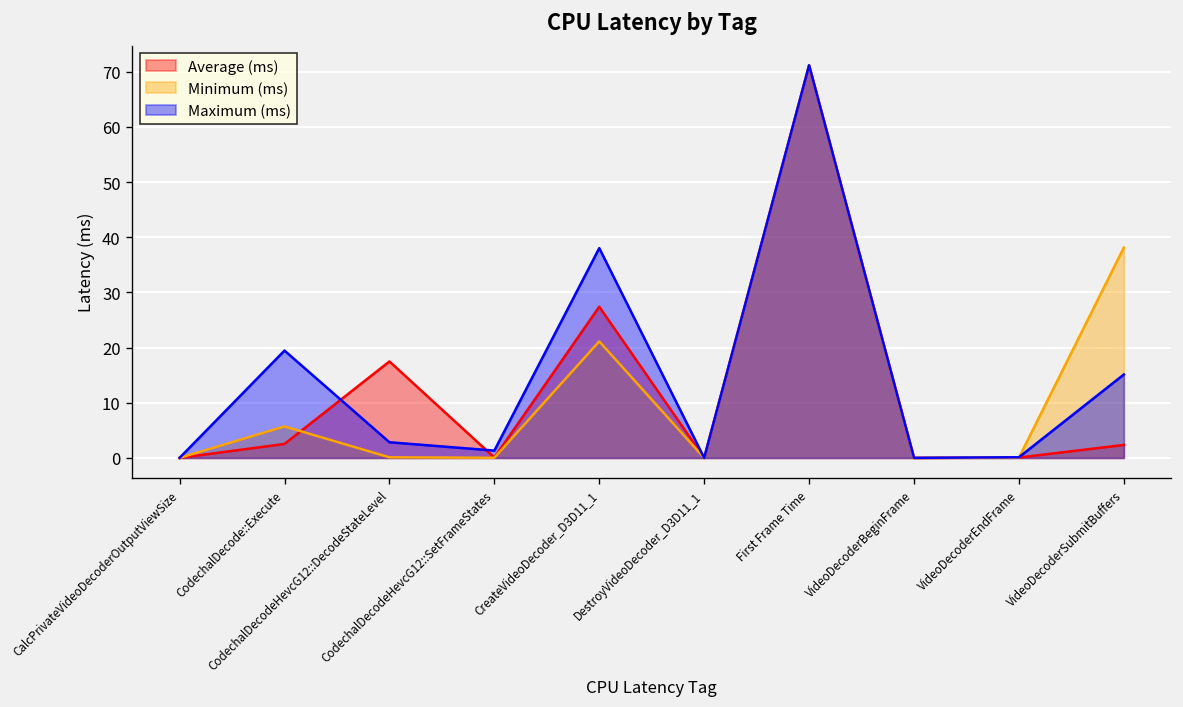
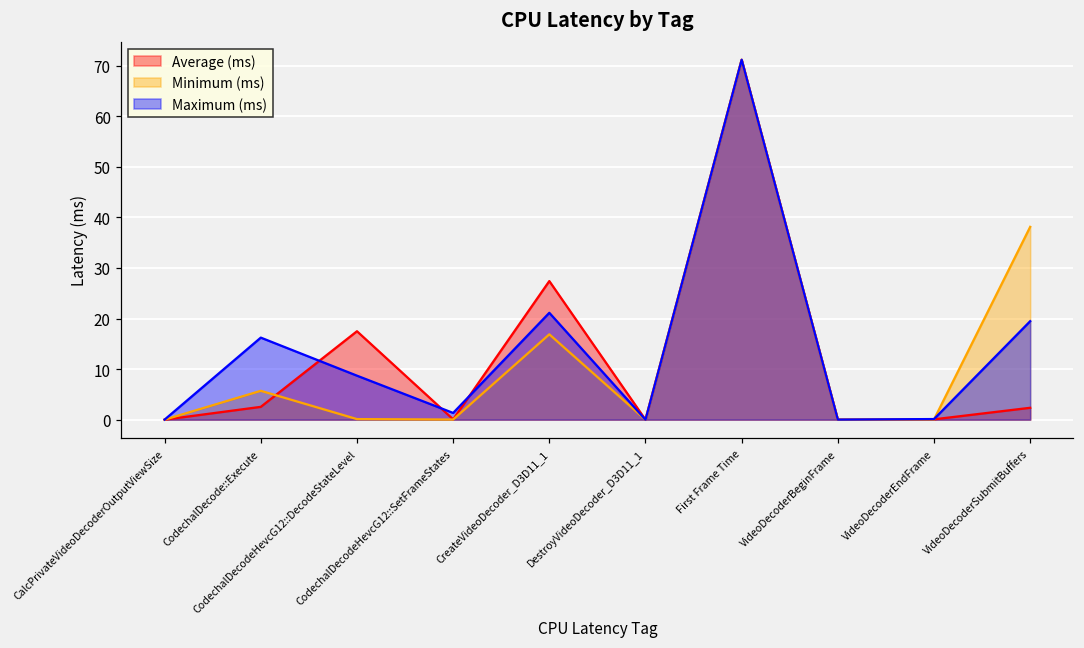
  {
    "Average (ms)": {
      "CodechalDecode::Execute": 3,
      "CodechalDecodeHevcG12::DecodeStateLevel": 17,
      "CreateVideoDecoder_D3D11_1": 27,
      "VideoDecoderSubmitBuffers": 2
    },
    "Minimum (ms)": {
      "CodechalDecode::Execute": 6,
      "CodechalDecodeHevcG12::DecodeStateLevel": 0,
-     "CreateVideoDecoder_D3D11_1": 21,
+     "CreateVideoDecoder_D3D11_1": 17,
      "VideoDecoderSubmitBuffers": 38
    },
    "Maximum (ms)": {
-     "CodechalDecode::Execute": 19,
-     "CodechalDecodeHevcG12::DecodeStateLevel": 3,
+     "CodechalDecode::Execute": 16,
+     "CodechalDecodeHevcG12::DecodeStateLevel": 9,
      "CodechalDecodeHevcG12::SetFrameStates": 1,
-     "CreateVideoDecoder_D3D11_1": 38,
-     "VideoDecoderSubmitBuffers": 15
+     "CreateVideoDecoder_D3D11_1": 21,
+     "VideoDecoderSubmitBuffers": 19
    }
  }
